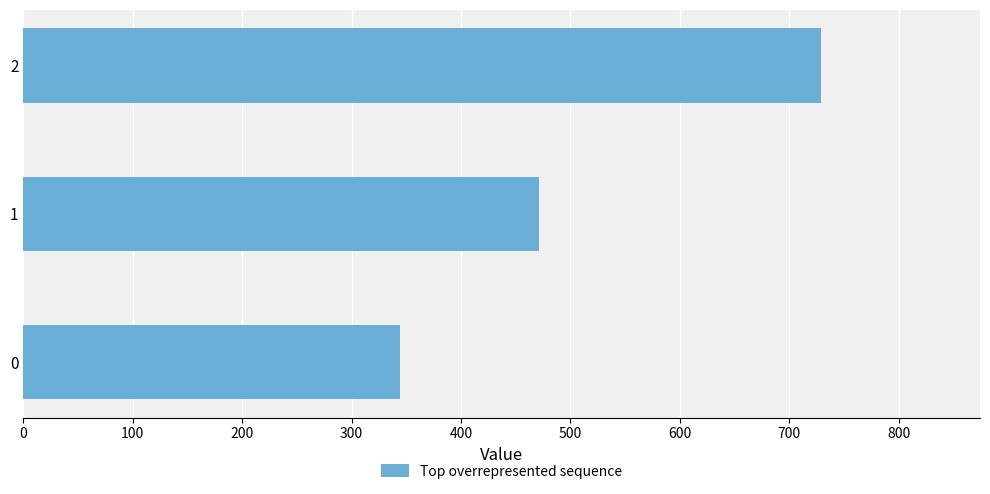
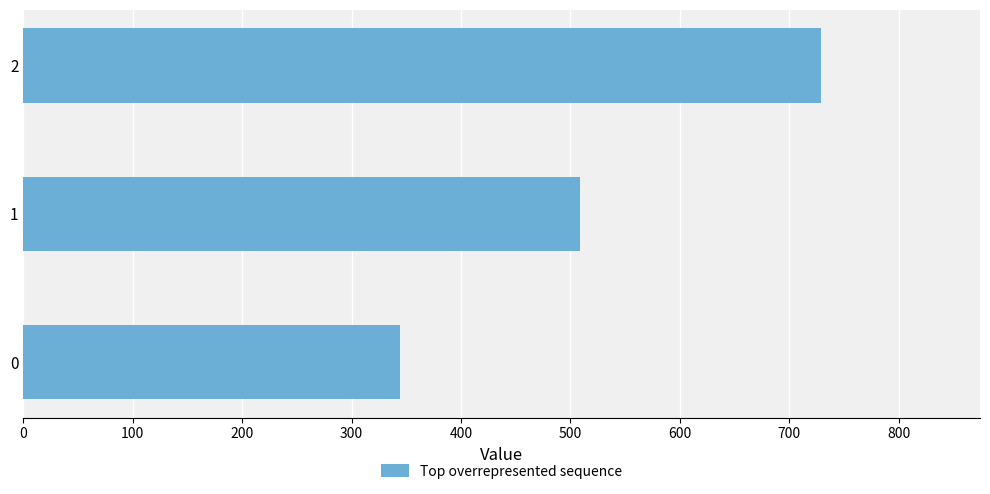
  {
    "2": 729,
-   "1": 471,
+   "1": 509,
    "0": 344
  }
